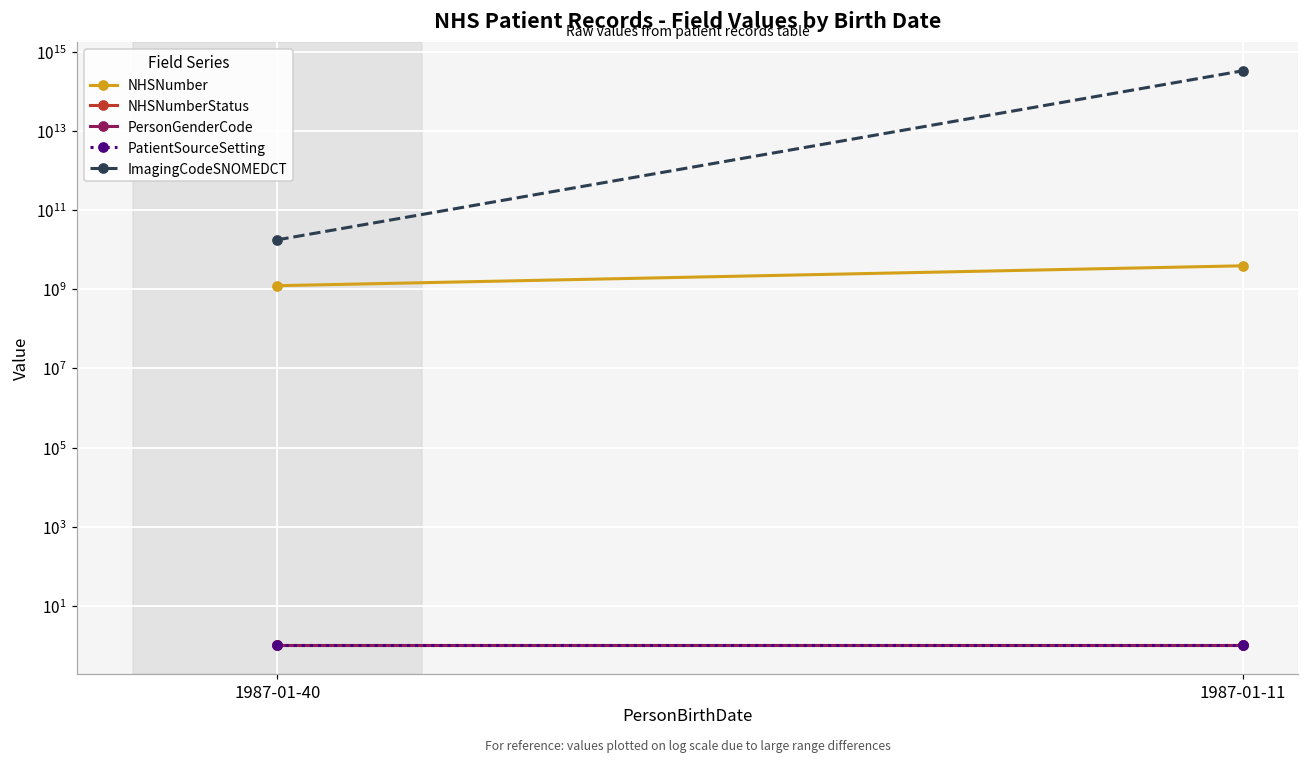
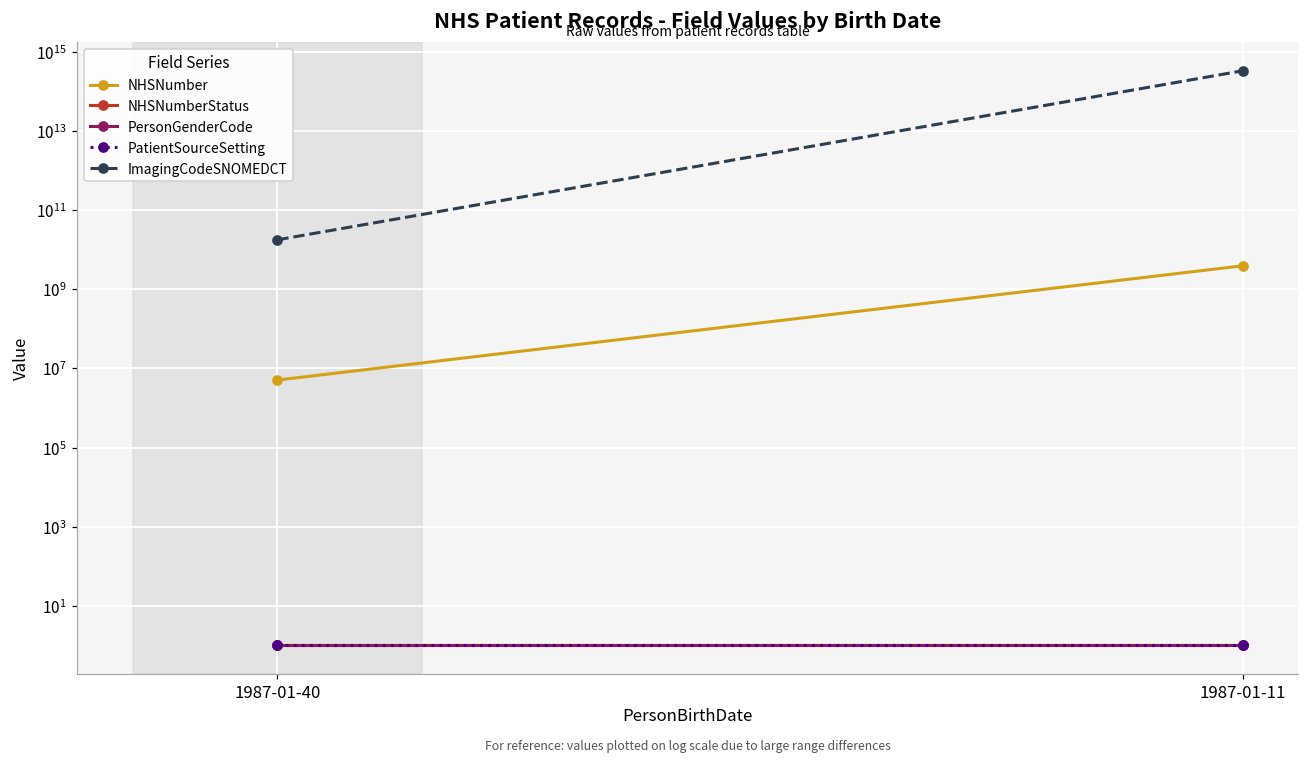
  {
    "NHSNumber": {
-     "1987-01-40": 1200000000,
+     "1987-01-40": 5000000,
      "1987-01-11": 4000000000
    },
    "PatientSourceSetting": {
      "1987-01-40": 1,
      "1987-01-11": 1
    },
    "ImagingCodeSNOMEDCT": {
      "1987-01-40": 20000000000,
      "1987-01-11": 300000000000000
    }
  }
